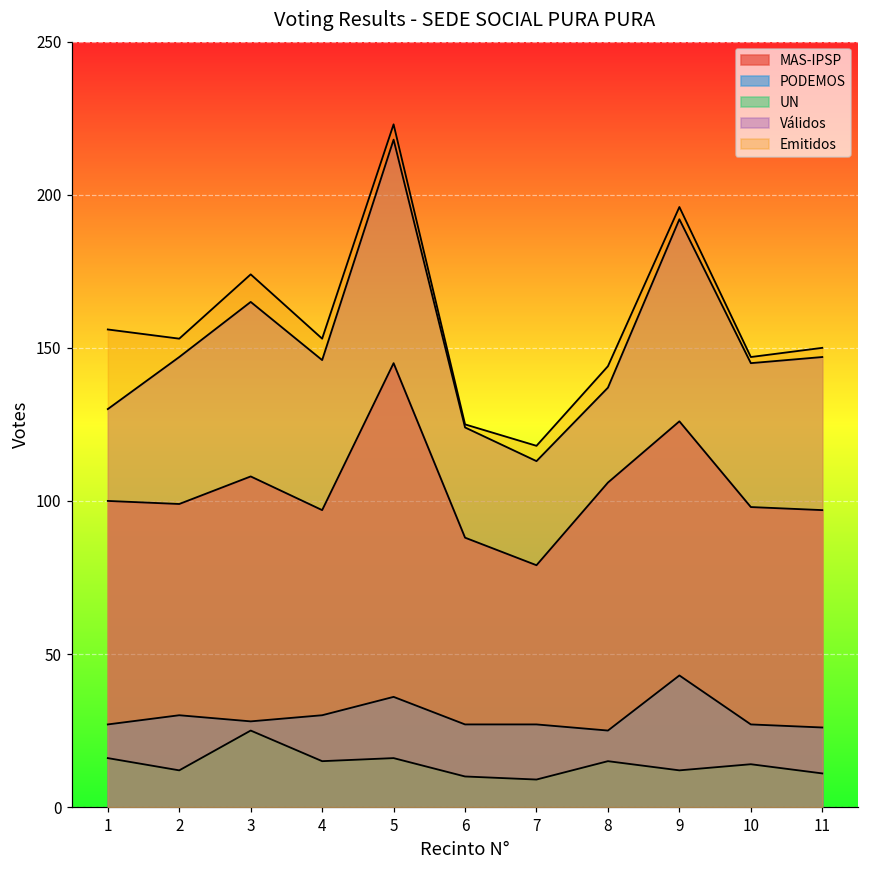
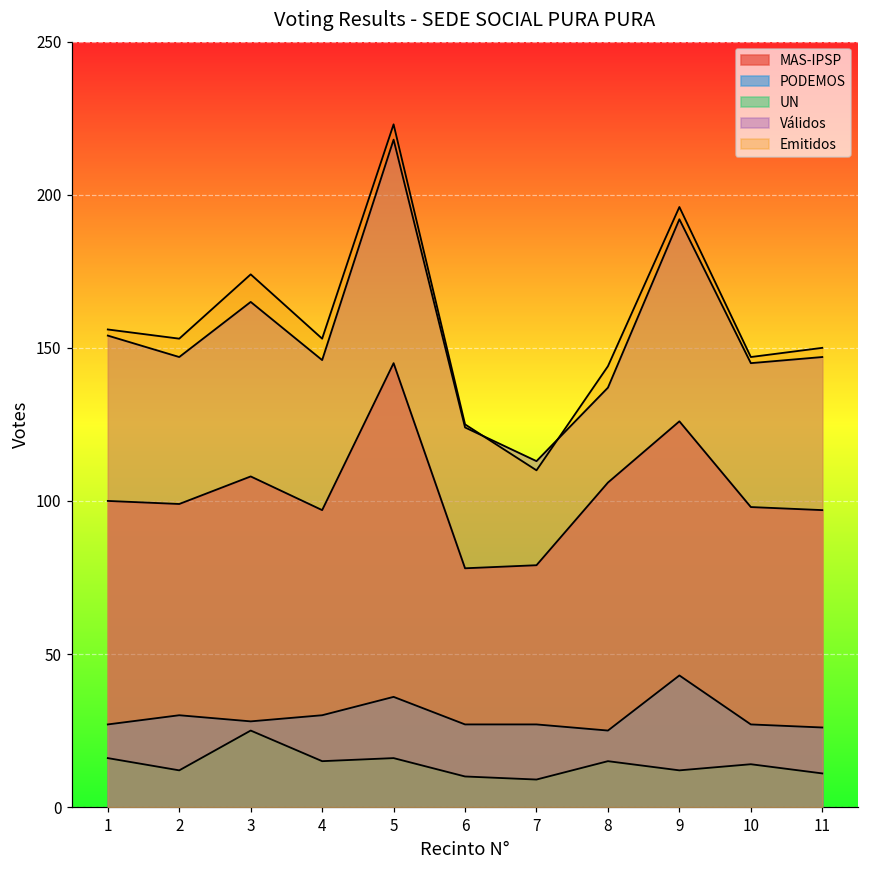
  {
    "MAS-IPSP": {
      "1": 100,
      "2": 99,
      "3": 108,
      "4": 97,
      "5": 145,
-     "6": 88,
+     "6": 78,
      "7": 79,
      "8": 106,
      "9": 126,
      "10": 98,
      "11": 97
    },
    "PODEMOS": {
      "1": 27,
      "2": 30,
      "3": 28,
      "4": 30,
      "5": 36,
      "6": 27,
      "7": 27,
      "8": 25,
      "9": 43,
      "10": 27,
      "11": 26
    },
    "UN": {
      "1": 16,
      "2": 12,
      "3": 25,
      "4": 15,
      "5": 16,
      "6": 10,
      "7": 9,
      "8": 15,
      "9": 12,
      "10": 14,
      "11": 11
    },
    "Válidos": {
-     "1": 130,
+     "1": 154,
      "2": 147,
      "3": 165,
      "4": 146,
      "5": 218,
      "6": 124,
      "7": 113,
      "8": 137,
      "9": 192,
      "10": 145,
      "11": 147
    },
    "Emitidos": {
      "1": 156,
      "2": 153,
      "3": 174,
      "4": 153,
      "5": 223,
      "6": 125,
-     "7": 118,
+     "7": 110,
      "8": 144,
      "9": 196,
      "10": 147,
      "11": 150
    }
  }
